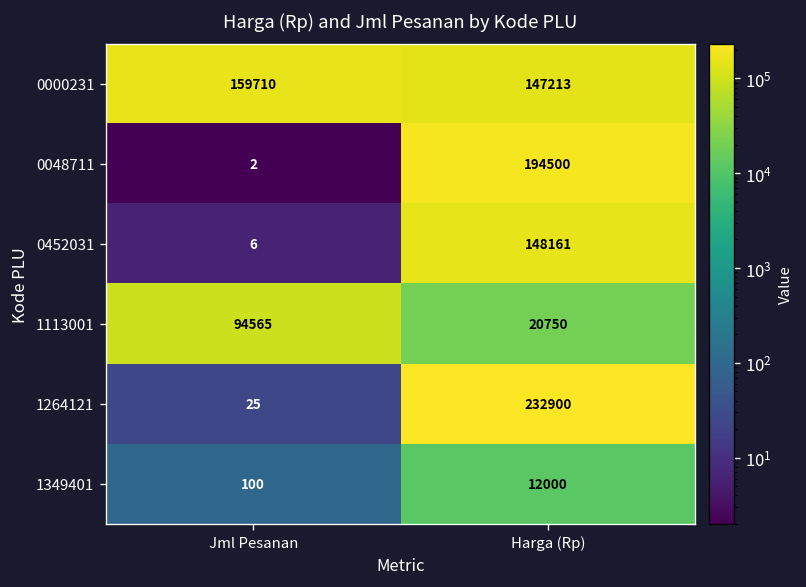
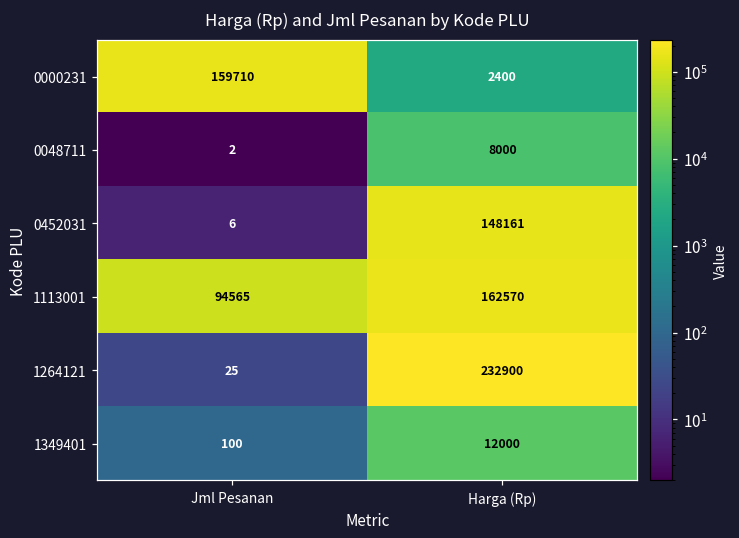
  {
    "0000231": {
      "Jml Pesanan": 159710,
-     "Harga (Rp)": 147213
+     "Harga (Rp)": 2400
    },
    "0048711": {
      "Jml Pesanan": 2,
-     "Harga (Rp)": 194500
+     "Harga (Rp)": 8000
    },
    "0452031": {
      "Jml Pesanan": 6,
      "Harga (Rp)": 148161
    },
    "1113001": {
      "Jml Pesanan": 94565,
-     "Harga (Rp)": 20750
+     "Harga (Rp)": 162570
    },
    "1264121": {
      "Jml Pesanan": 25,
      "Harga (Rp)": 232900
    },
    "1349401": {
      "Jml Pesanan": 100,
      "Harga (Rp)": 12000
    }
  }
